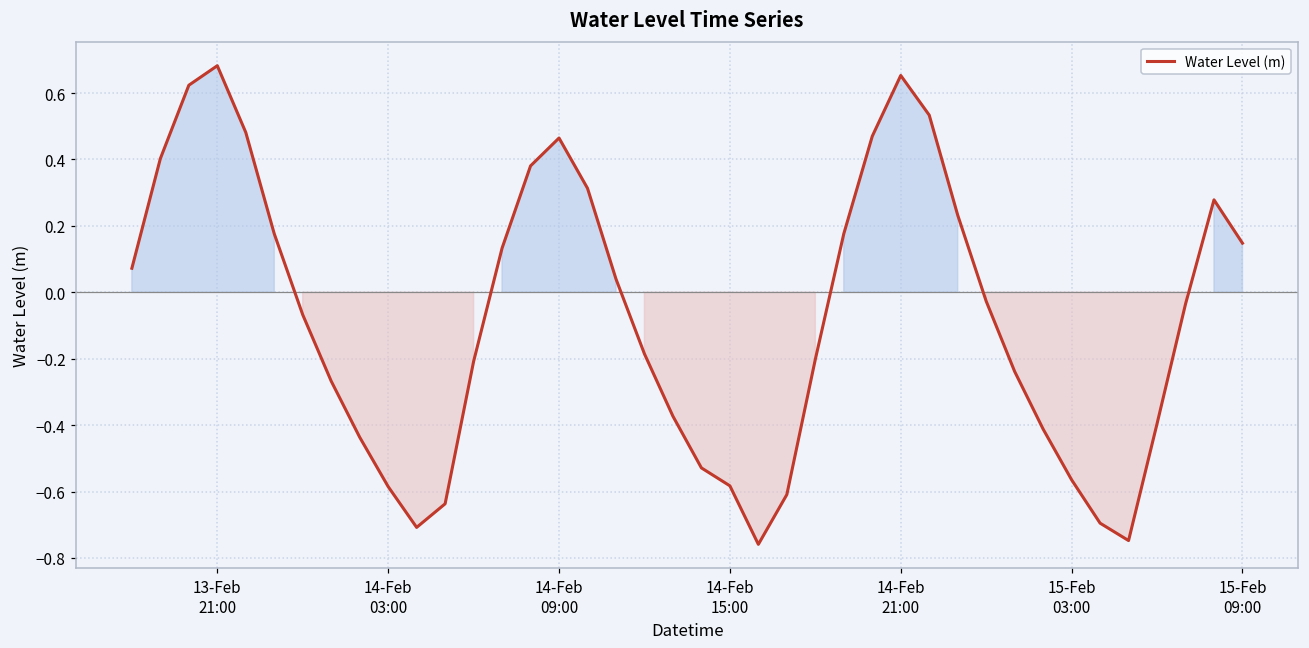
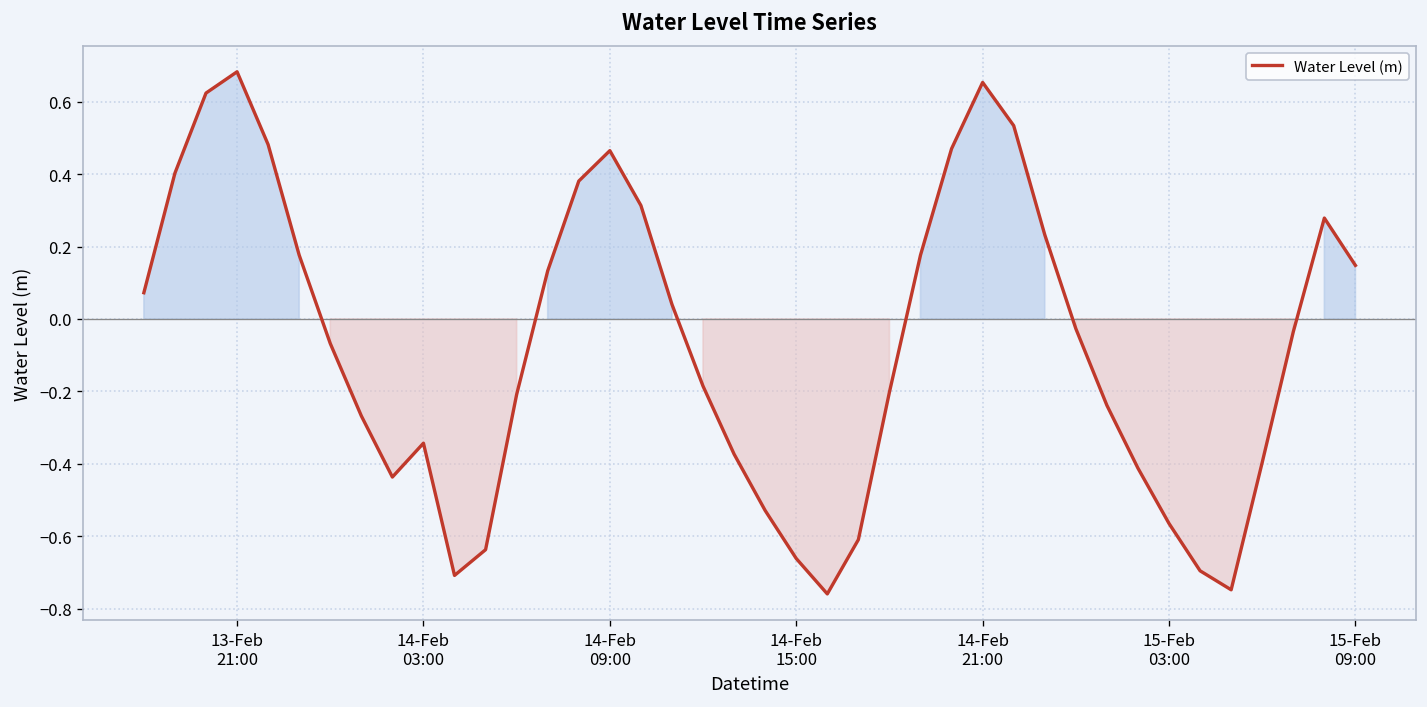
  {
    "13-Feb 21:00": 0.68,
-   "14-Feb 03:00": -0.59,
+   "14-Feb 03:00": -0.34,
    "14-Feb 09:00": 0.46,
-   "14-Feb 15:00": -0.58,
+   "14-Feb 15:00": -0.66,
    "14-Feb 21:00": 0.65,
    "15-Feb 03:00": -0.56,
    "15-Feb 09:00": 0.15
  }
